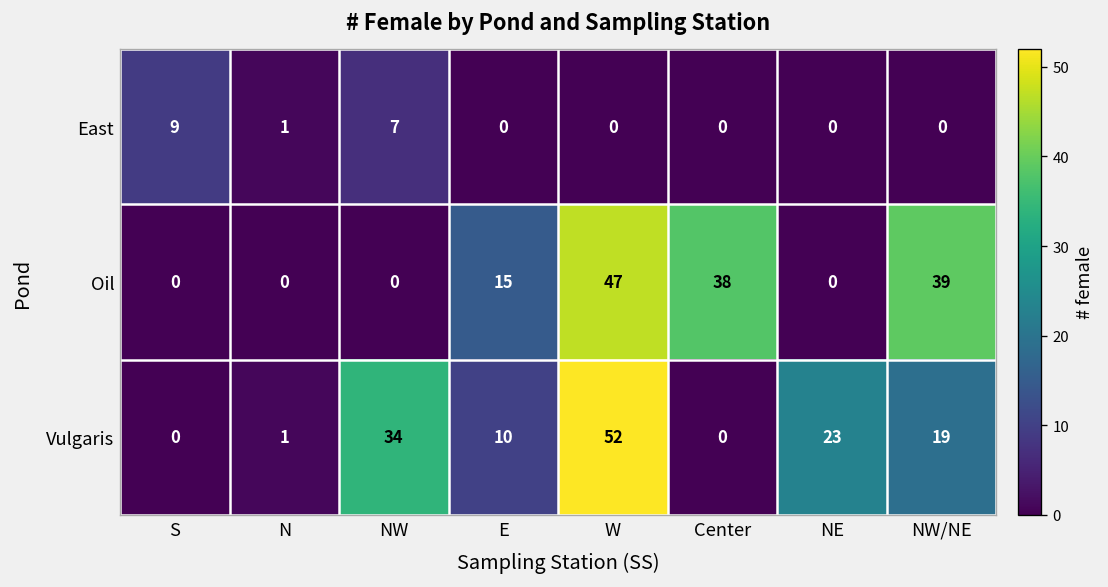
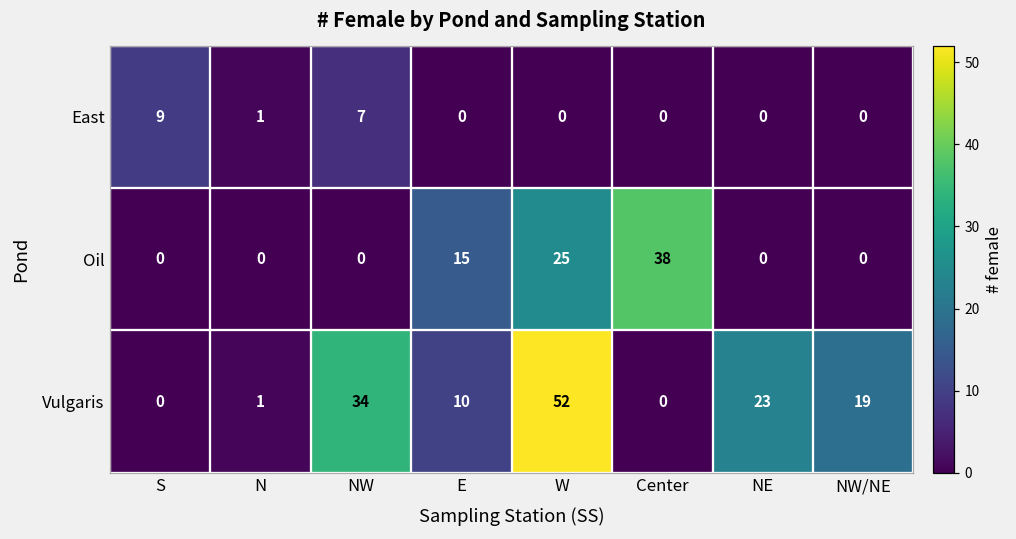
  {
    "East": {
      "S": 9,
      "N": 1,
      "NW": 7,
      "E": 0,
      "W": 0,
      "Center": 0,
      "NE": 0,
      "NW/NE": 0
    },
    "Oil": {
      "S": 0,
      "N": 0,
      "NW": 0,
      "E": 15,
-     "W": 47,
+     "W": 25,
      "Center": 38,
      "NE": 0,
-     "NW/NE": 39
+     "NW/NE": 0
    },
    "Vulgaris": {
      "S": 0,
      "N": 1,
      "NW": 34,
      "E": 10,
      "W": 52,
      "Center": 0,
      "NE": 23,
      "NW/NE": 19
    }
  }
